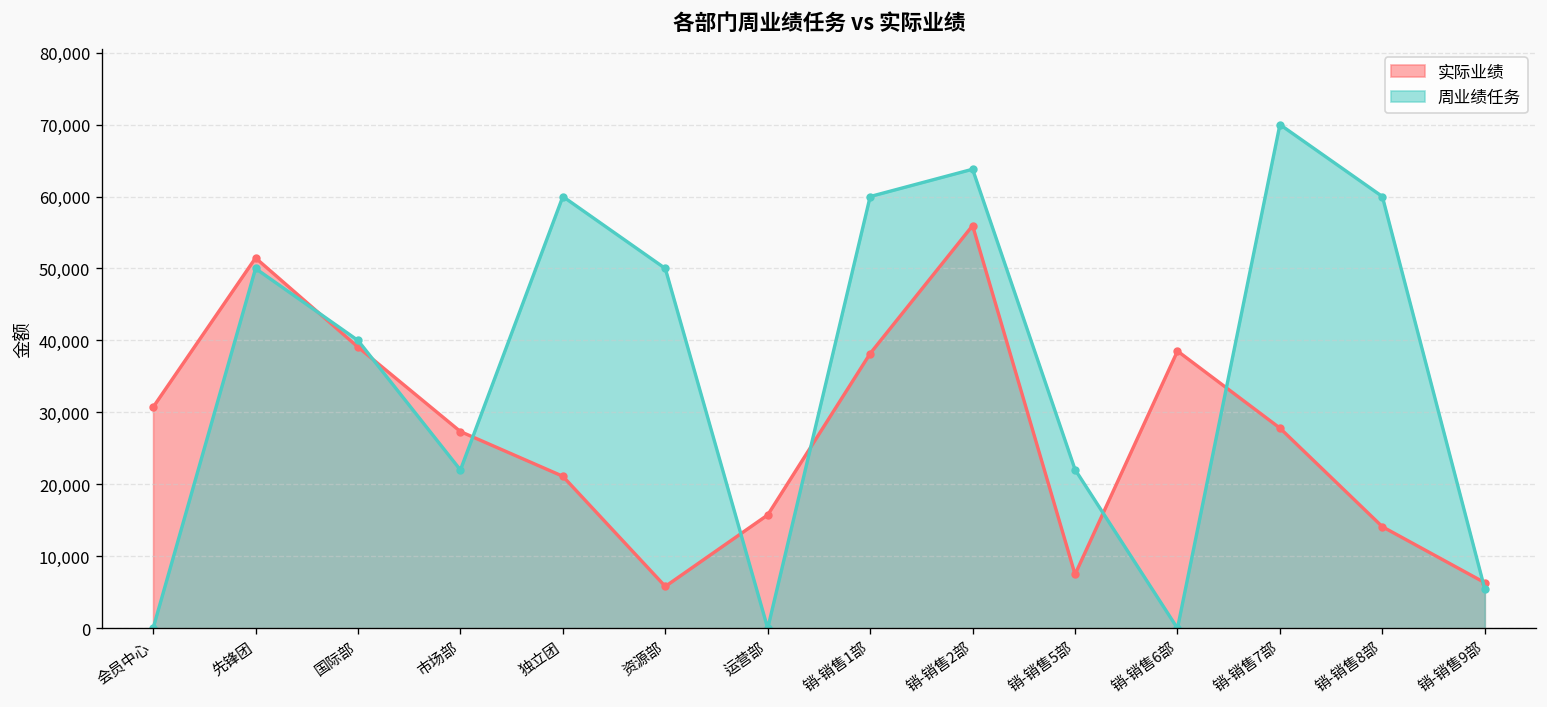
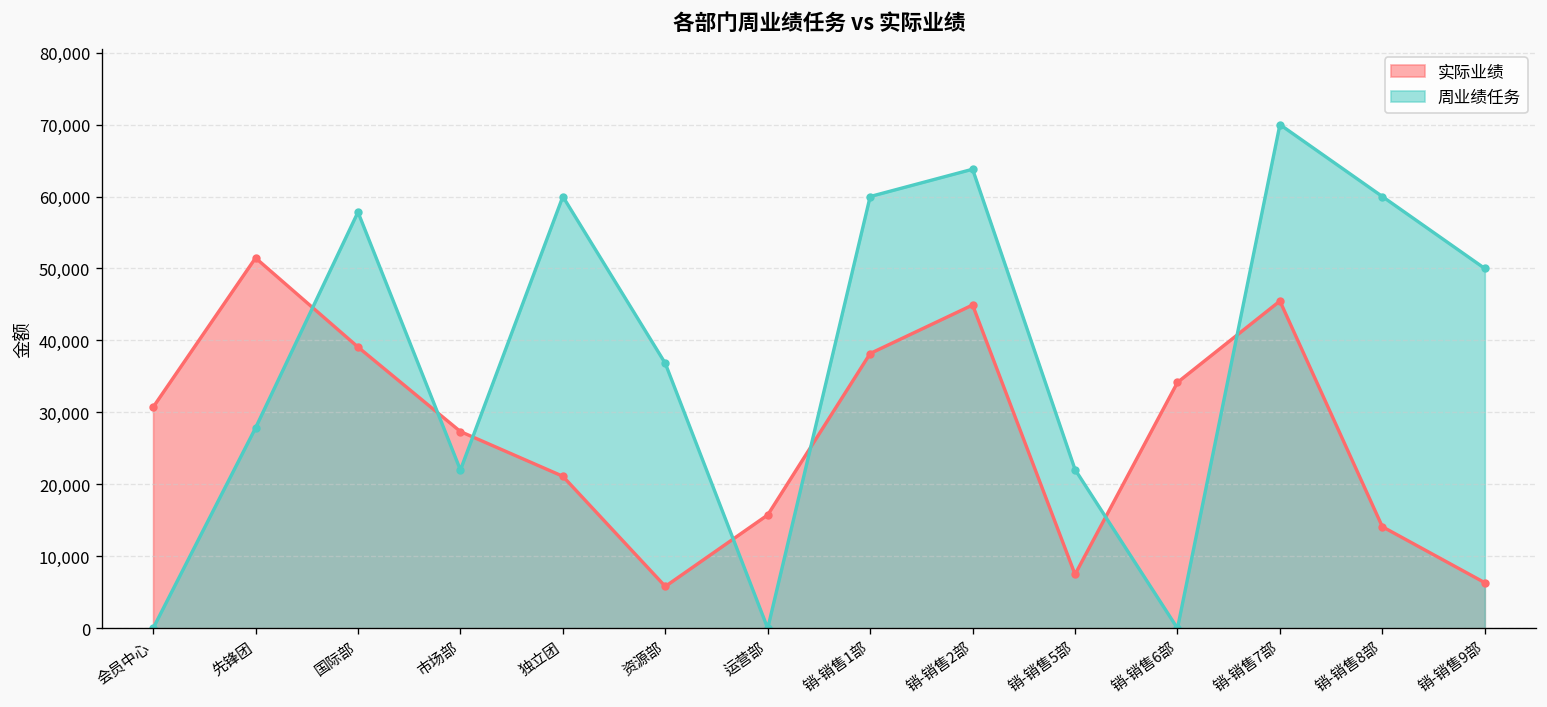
  {
    "实际业绩": {
      "会员中心": "31,000",
      "先锋团": "51,000",
      "国际部": "39,000",
      "市场部": "27,000",
      "独立团": "21,000",
      "资源部": "6,000",
      "运营部": "16,000",
      "销-销售1部": "38,000",
-     "销-销售2部": "56,000",
+     "销-销售2部": "45,000",
      "销-销售5部": "7,000",
-     "销-销售6部": "39,000",
-     "销-销售7部": "28,000",
+     "销-销售6部": "34,000",
+     "销-销售7部": "45,000",
      "销-销售8部": "14,000",
      "销-销售9部": "6,000"
    },
    "周业绩任务": {
      "会员中心": "0",
-     "先锋团": "50,000",
-     "国际部": "40,000",
+     "先锋团": "28,000",
+     "国际部": "58,000",
      "市场部": "22,000",
      "独立团": "60,000",
-     "资源部": "50,000",
+     "资源部": "37,000",
      "运营部": "0",
      "销-销售1部": "60,000",
      "销-销售2部": "64,000",
      "销-销售5部": "22,000",
      "销-销售6部": "0",
      "销-销售7部": "70,000",
      "销-销售8部": "60,000",
-     "销-销售9部": "5,000"
+     "销-销售9部": "50,000"
    }
  }
